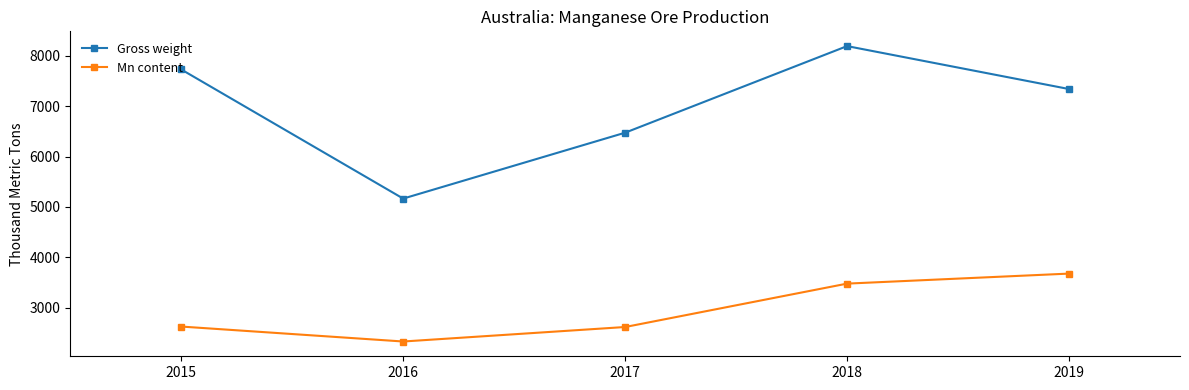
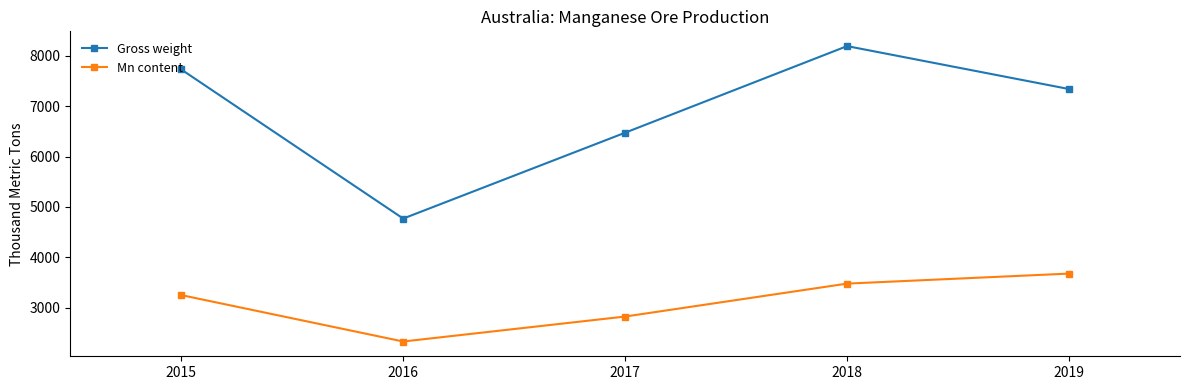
  {
    "Gross weight": {
      "2015": 7700,
-     "2016": 5200,
+     "2016": 4800,
      "2017": 6500,
      "2018": 8200,
      "2019": 7300
    },
    "Mn content": {
-     "2015": 2600,
+     "2015": 3200,
      "2016": 2300,
-     "2017": 2600,
+     "2017": 2800,
      "2018": 3500,
      "2019": 3700
    }
  }
